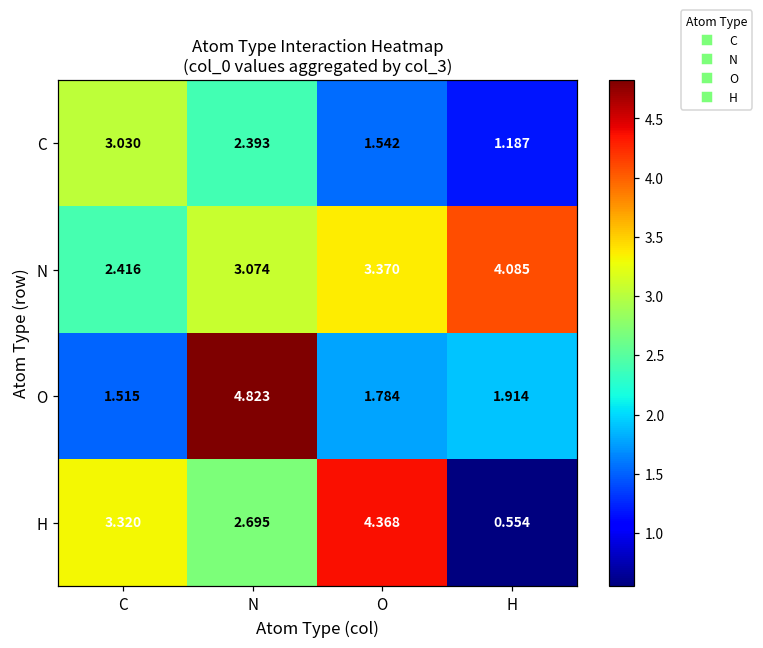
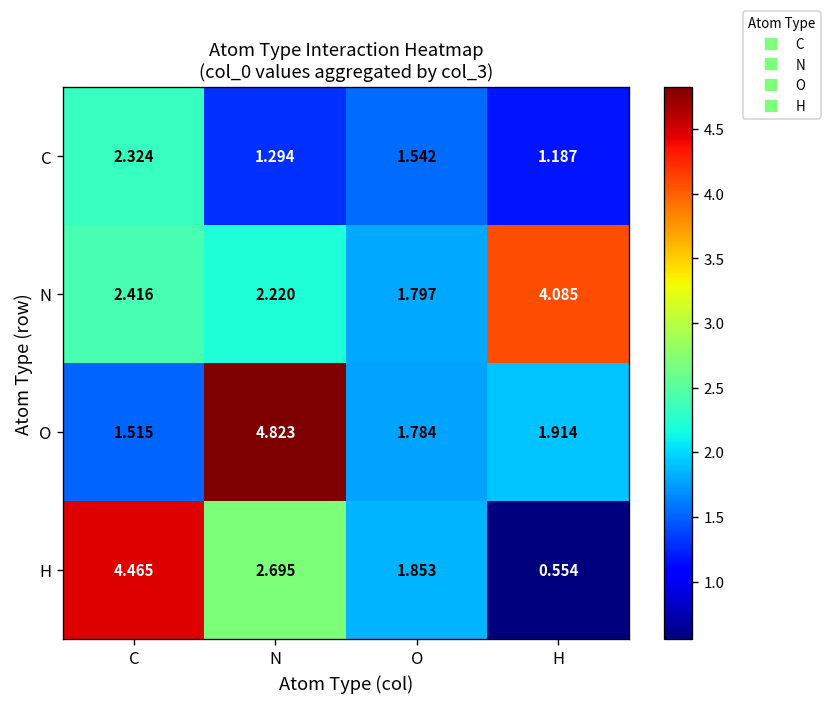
  {
    "C": {
-     "C": 3.030,
-     "N": 2.393,
+     "C": 2.324,
+     "N": 1.294,
      "O": 1.542,
      "H": 1.187
    },
    "N": {
      "C": 2.416,
-     "N": 3.074,
-     "O": 3.370,
+     "N": 2.220,
+     "O": 1.797,
      "H": 4.085
    },
    "O": {
      "C": 1.515,
      "N": 4.823,
      "O": 1.784,
      "H": 1.914
    },
    "H": {
-     "C": 3.320,
+     "C": 4.465,
      "N": 2.695,
-     "O": 4.368,
+     "O": 1.853,
      "H": 0.554
    }
  }
